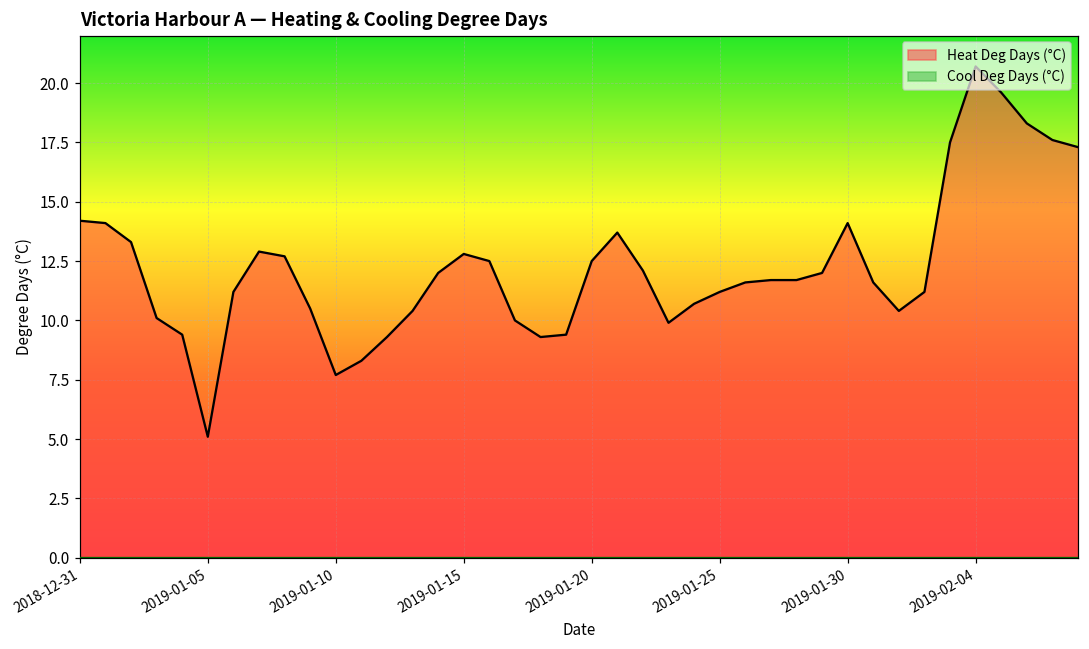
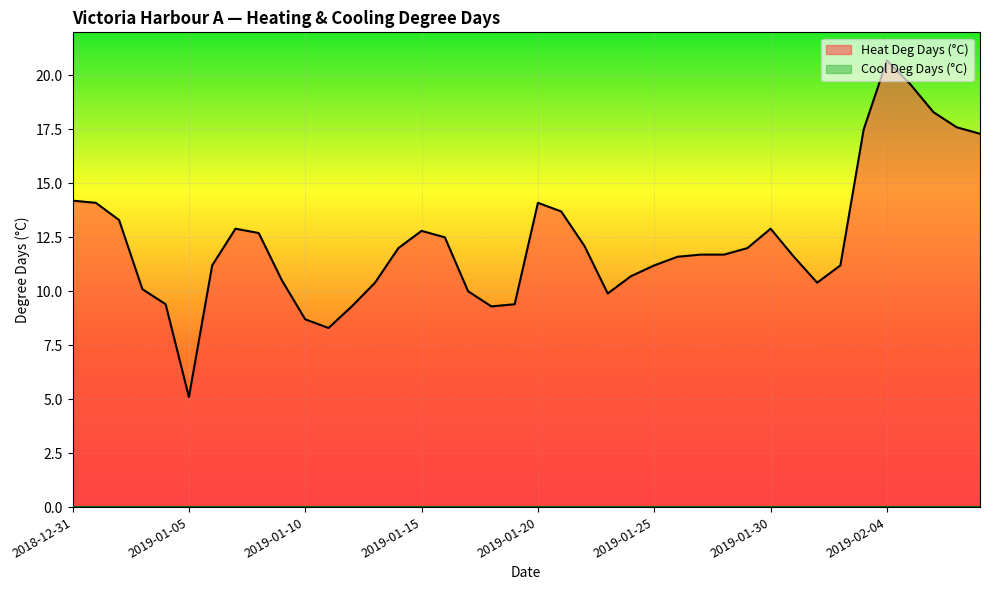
  {
    "Heat Deg Days (°C)": {
      "2018-12-31": 14.2,
      "2019-01-05": 5.1,
-     "2019-01-10": 7.7,
+     "2019-01-10": 8.7,
      "2019-01-15": 12.8,
-     "2019-01-20": 12.5,
+     "2019-01-20": 14.1,
      "2019-01-25": 11.2,
-     "2019-01-30": 14.1
+     "2019-01-30": 12.9
    },
    "Cool Deg Days (°C)": {
      "2018-12-31": 0.0,
      "2019-01-05": 0.0,
      "2019-01-10": 0.0,
      "2019-01-15": 0.0,
      "2019-01-20": 0.0,
      "2019-01-25": 0.0,
      "2019-01-30": 0.0,
      "2019-02-04": 0.0
    }
  }
